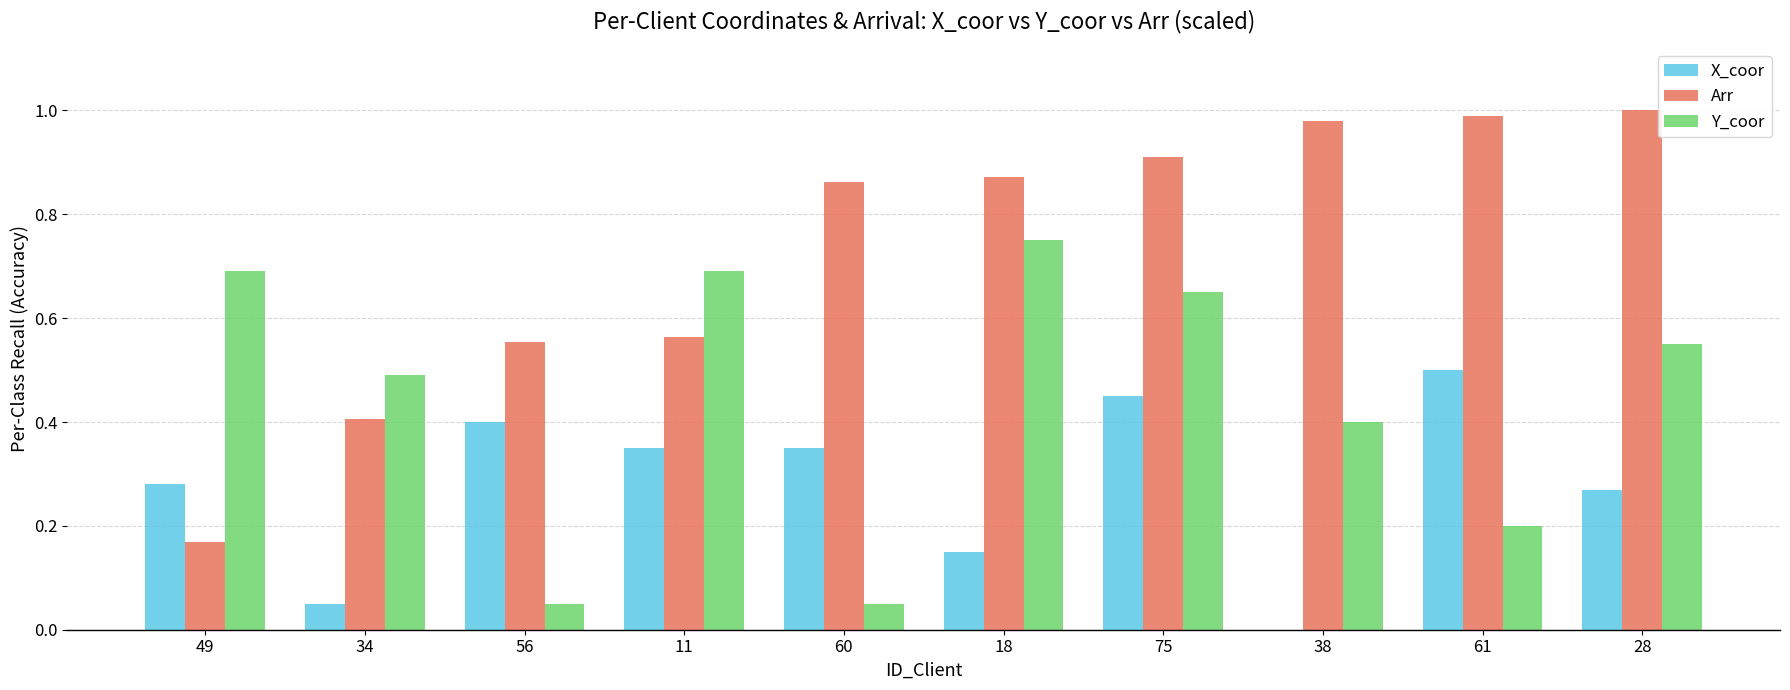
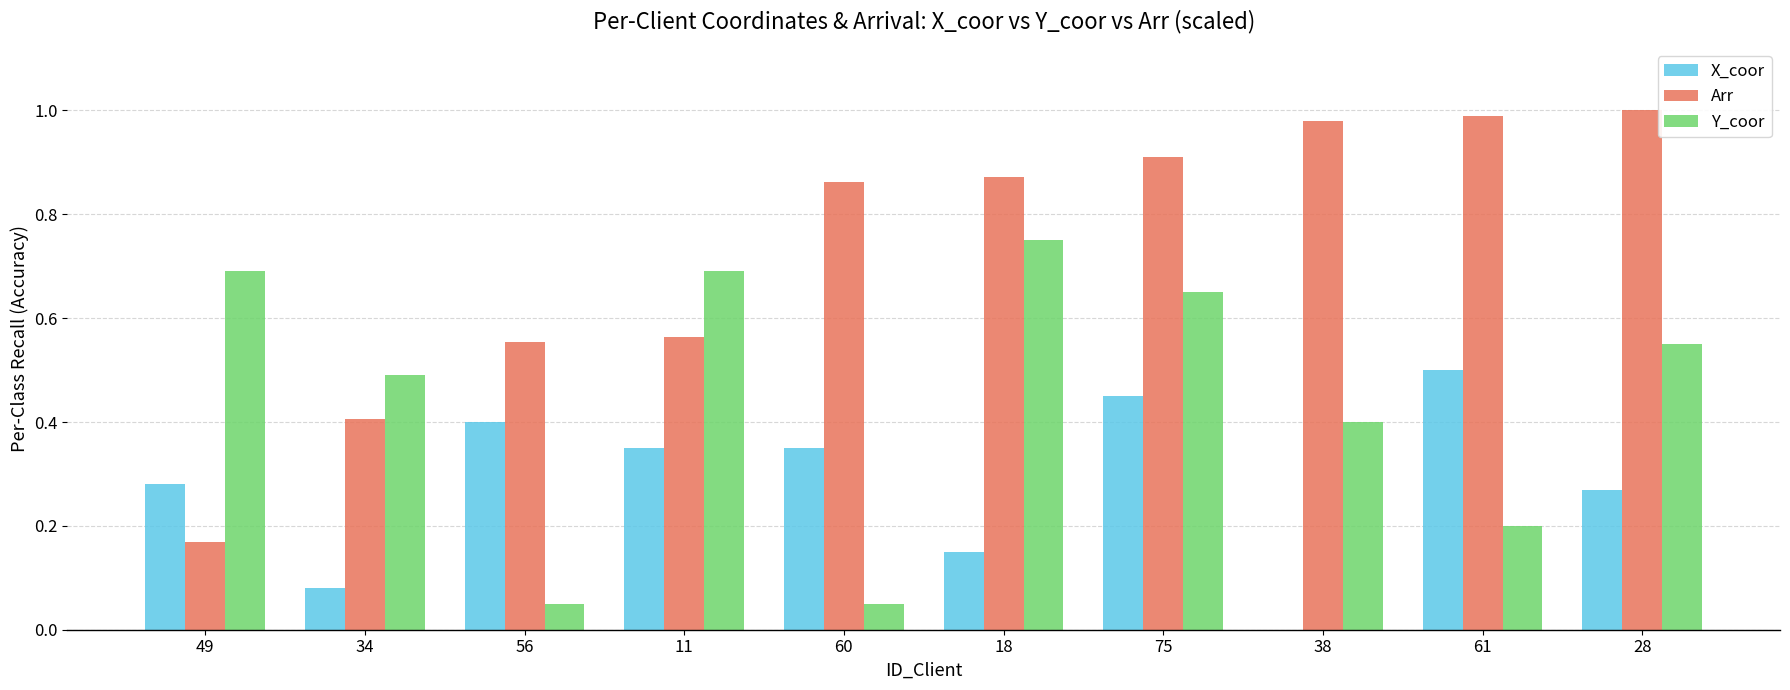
  {
    "X_coor": {
      "49": 0.28,
-     "34": 0.05,
+     "34": 0.08,
      "56": 0.40,
      "11": 0.35,
      "60": 0.35,
      "18": 0.15,
      "75": 0.45,
      "38": 0.00,
      "61": 0.50,
      "28": 0.27
    },
    "Arr": {
      "49": 0.17,
      "34": 0.41,
      "56": 0.55,
      "11": 0.56,
      "60": 0.86,
      "18": 0.87,
      "75": 0.91,
      "38": 0.98,
      "61": 0.99,
      "28": 1.00
    },
    "Y_coor": {
      "49": 0.69,
      "34": 0.49,
      "56": 0.05,
      "11": 0.69,
      "60": 0.05,
      "18": 0.75,
      "75": 0.65,
      "38": 0.40,
      "61": 0.20,
      "28": 0.55
    }
  }
